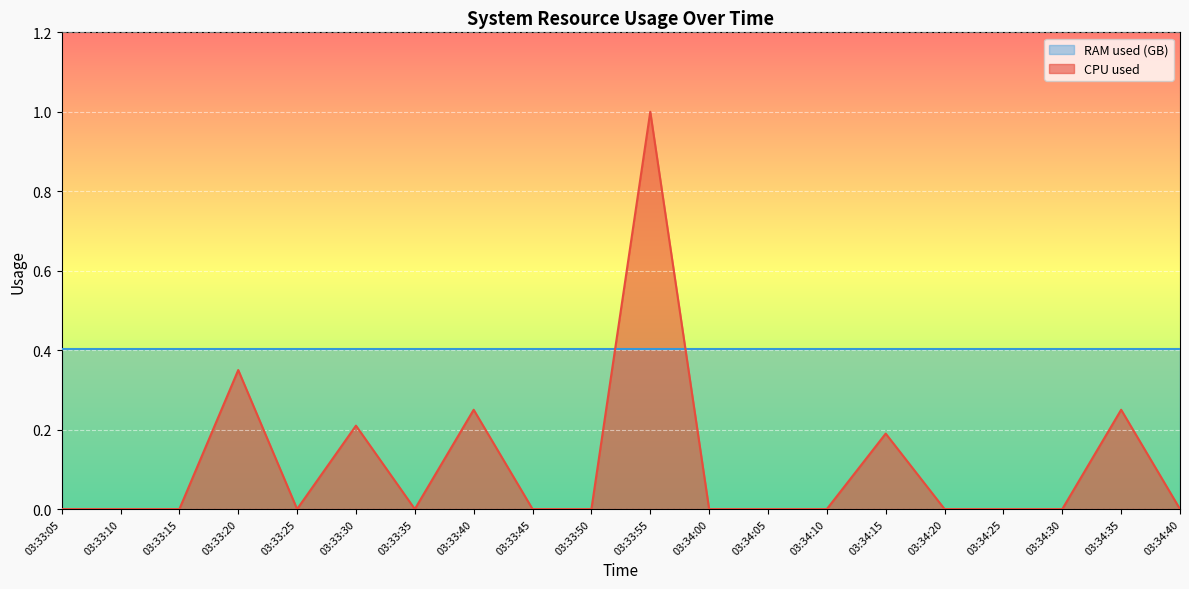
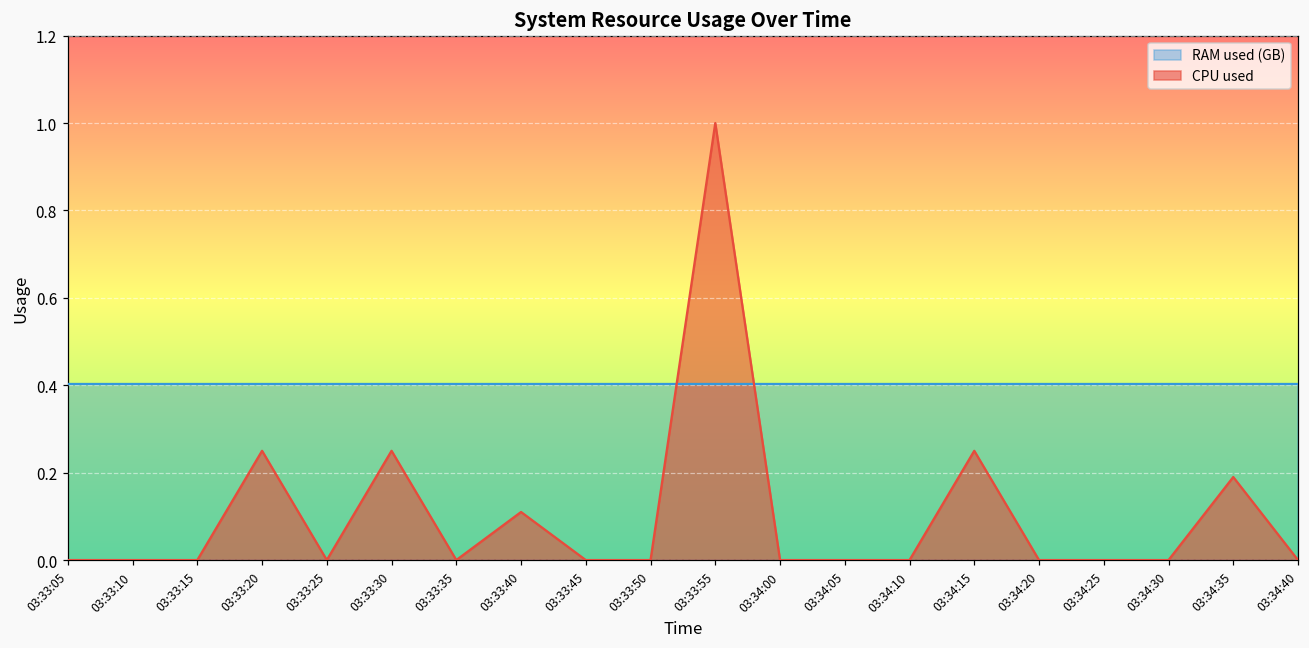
  {
    "RAM used (GB)": {
      "03:33:05": 0.40,
      "03:33:10": 0.40,
      "03:33:15": 0.40,
      "03:33:20": 0.40,
      "03:33:25": 0.40,
      "03:33:30": 0.40,
      "03:33:35": 0.40,
      "03:33:40": 0.40,
      "03:33:45": 0.40,
      "03:33:50": 0.40,
      "03:33:55": 0.40,
      "03:34:00": 0.40,
      "03:34:05": 0.40,
      "03:34:10": 0.40,
      "03:34:15": 0.40,
      "03:34:20": 0.40,
      "03:34:25": 0.40,
      "03:34:30": 0.40,
      "03:34:35": 0.40,
      "03:34:40": 0.40
    },
    "CPU used": {
      "03:33:05": 0.00,
      "03:33:10": 0.00,
      "03:33:15": 0.00,
-     "03:33:20": 0.35,
+     "03:33:20": 0.25,
      "03:33:25": 0.00,
-     "03:33:30": 0.21,
+     "03:33:30": 0.25,
      "03:33:35": 0.00,
-     "03:33:40": 0.25,
+     "03:33:40": 0.11,
      "03:33:45": 0.00,
      "03:33:50": 0.00,
      "03:33:55": 1.00,
      "03:34:00": 0.00,
      "03:34:05": 0.00,
      "03:34:10": 0.00,
-     "03:34:15": 0.19,
+     "03:34:15": 0.25,
      "03:34:20": 0.00,
      "03:34:25": 0.00,
      "03:34:30": 0.00,
-     "03:34:35": 0.25,
+     "03:34:35": 0.19,
      "03:34:40": 0.00
    }
  }
